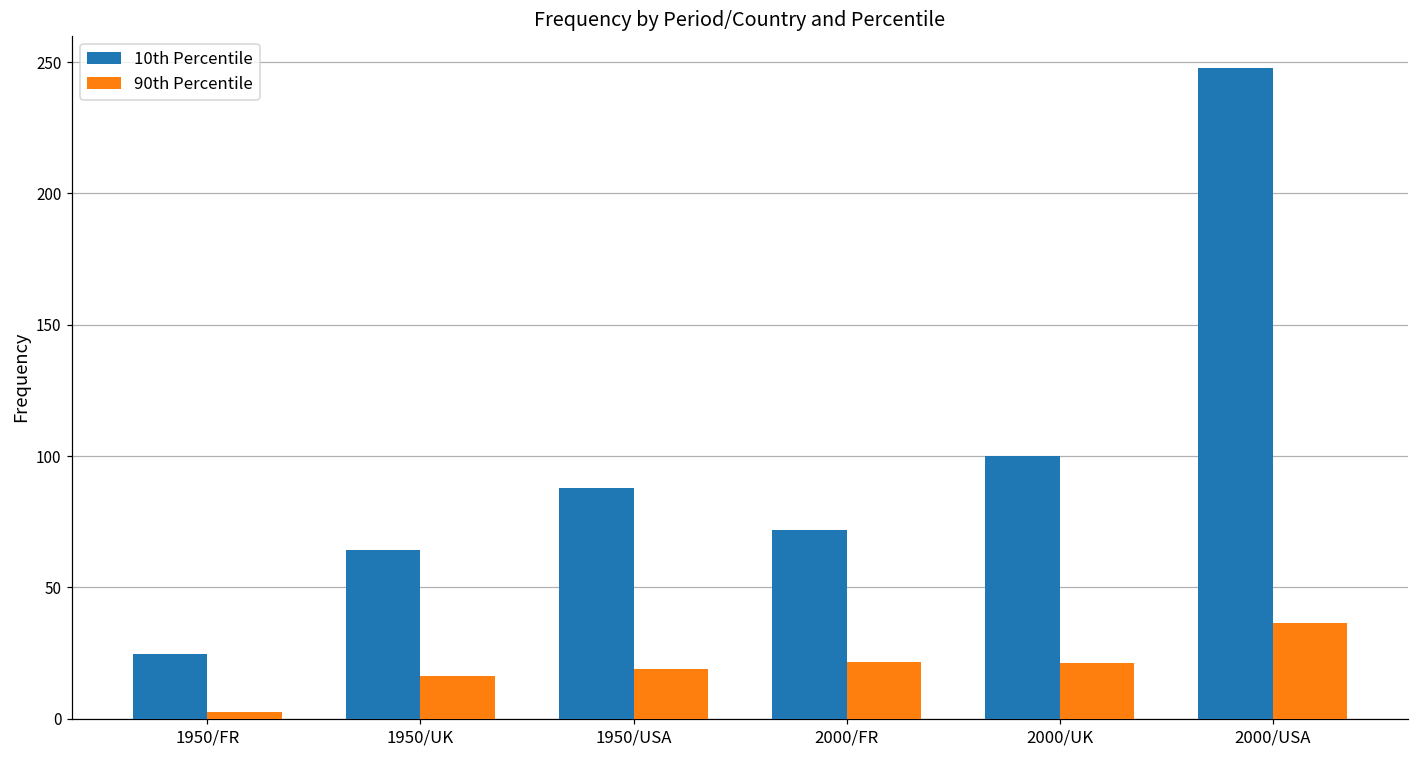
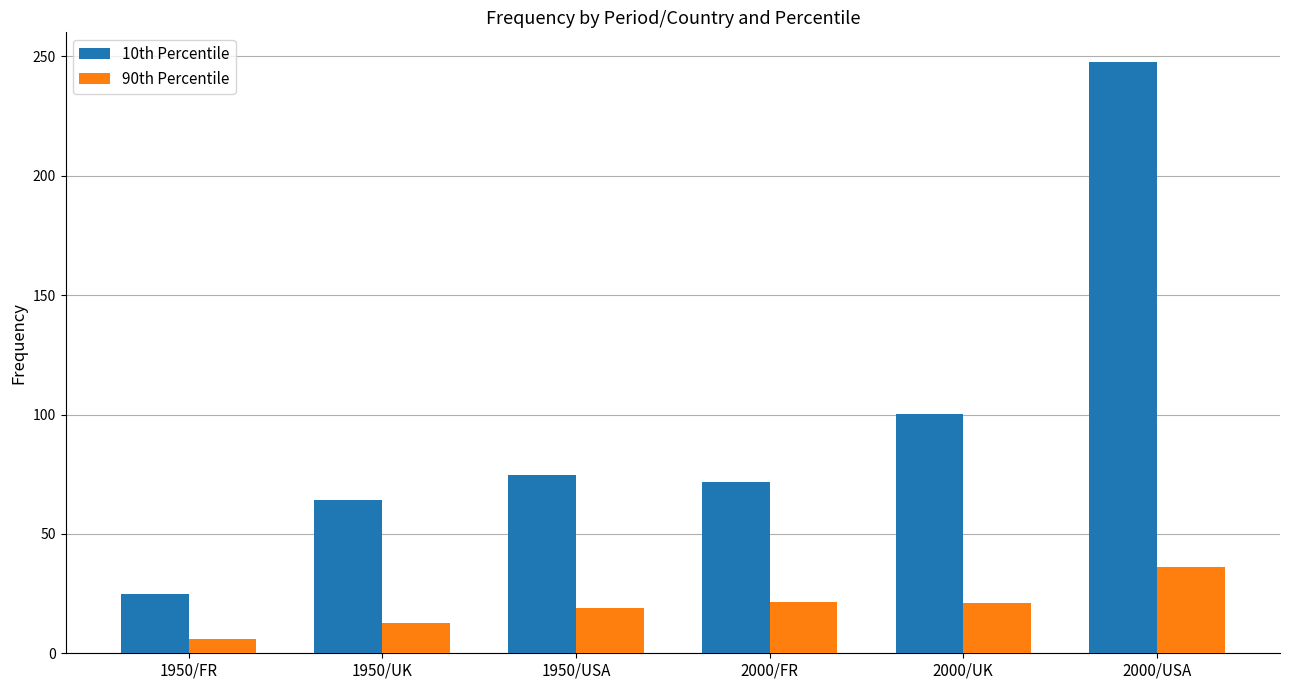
  {
    "10th Percentile": {
      "1950/FR": 25,
      "1950/UK": 64,
-     "1950/USA": 88,
+     "1950/USA": 74,
      "2000/FR": 72,
      "2000/UK": 100,
      "2000/USA": 248
    },
    "90th Percentile": {
-     "1950/FR": 2,
-     "1950/UK": 16,
+     "1950/FR": 6,
+     "1950/UK": 13,
      "1950/USA": 19,
      "2000/FR": 21,
      "2000/UK": 21,
      "2000/USA": 36
    }
  }
